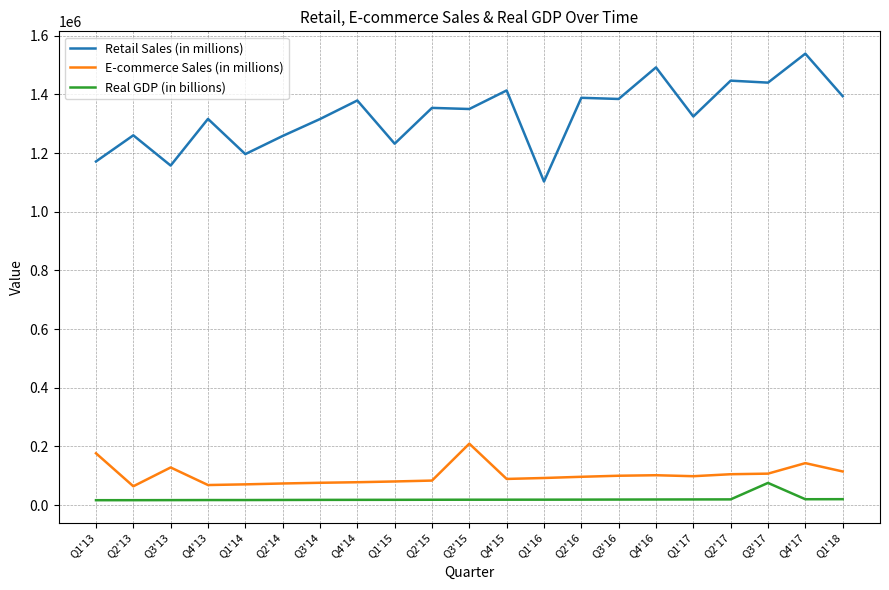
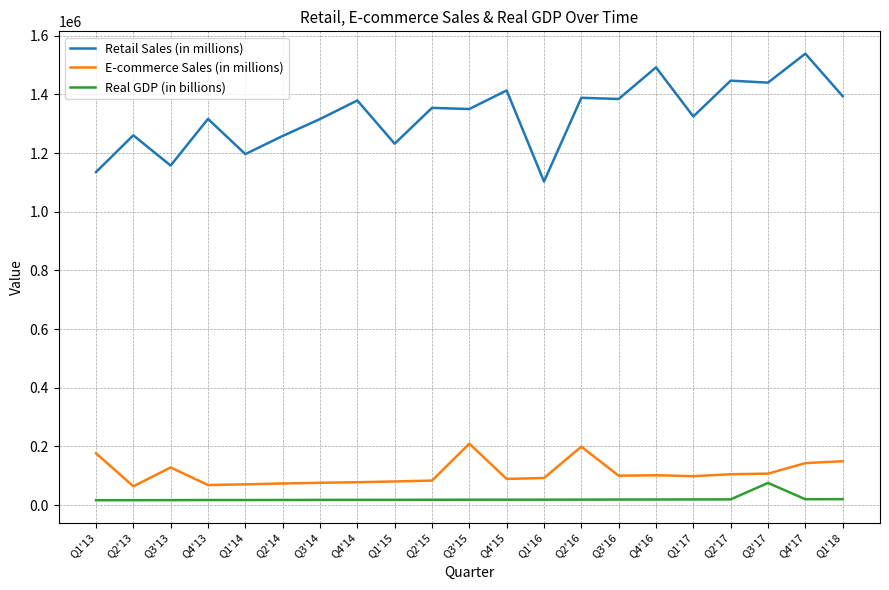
  {
    "Retail Sales (in millions)": {
-     "Q1'13": 1170000,
+     "Q1'13": 1130000,
      "Q2'13": 1260000,
      "Q3'13": 1160000,
      "Q4'13": 1320000,
      "Q1'14": 1200000,
      "Q2'14": 1260000,
      "Q3'14": 1320000,
      "Q4'14": 1380000,
      "Q1'15": 1230000,
      "Q2'15": 1350000,
      "Q3'15": 1350000,
      "Q4'15": 1410000,
      "Q1'16": 1100000,
      "Q2'16": 1390000,
      "Q3'16": 1380000,
      "Q4'16": 1490000,
      "Q1'17": 1320000,
      "Q2'17": 1450000,
      "Q3'17": 1440000,
      "Q4'17": 1540000,
      "Q1'18": 1390000
    },
    "E-commerce Sales (in millions)": {
      "Q1'13": 180000,
      "Q2'13": 60000,
      "Q3'13": 130000,
      "Q4'13": 70000,
      "Q1'14": 70000,
      "Q2'14": 70000,
      "Q3'14": 80000,
      "Q4'14": 80000,
      "Q1'15": 80000,
      "Q2'15": 80000,
      "Q3'15": 210000,
      "Q4'15": 90000,
      "Q1'16": 90000,
-     "Q2'16": 100000,
+     "Q2'16": 200000,
      "Q3'16": 100000,
      "Q4'16": 100000,
      "Q1'17": 100000,
      "Q2'17": 110000,
      "Q3'17": 110000,
      "Q4'17": 140000,
-     "Q1'18": 110000
+     "Q1'18": 150000
    },
    "Real GDP (in billions)": {
      "Q1'13": 20000,
      "Q2'13": 20000,
      "Q3'13": 20000,
      "Q4'13": 20000,
      "Q1'14": 20000,
      "Q2'14": 20000,
      "Q3'14": 20000,
      "Q4'14": 20000,
      "Q1'15": 20000,
      "Q2'15": 20000,
      "Q3'15": 20000,
      "Q4'15": 20000,
      "Q1'16": 20000,
      "Q2'16": 20000,
      "Q3'16": 20000,
      "Q4'16": 20000,
      "Q1'17": 20000,
      "Q2'17": 20000,
      "Q3'17": 80000,
      "Q4'17": 20000,
      "Q1'18": 20000
    }
  }
